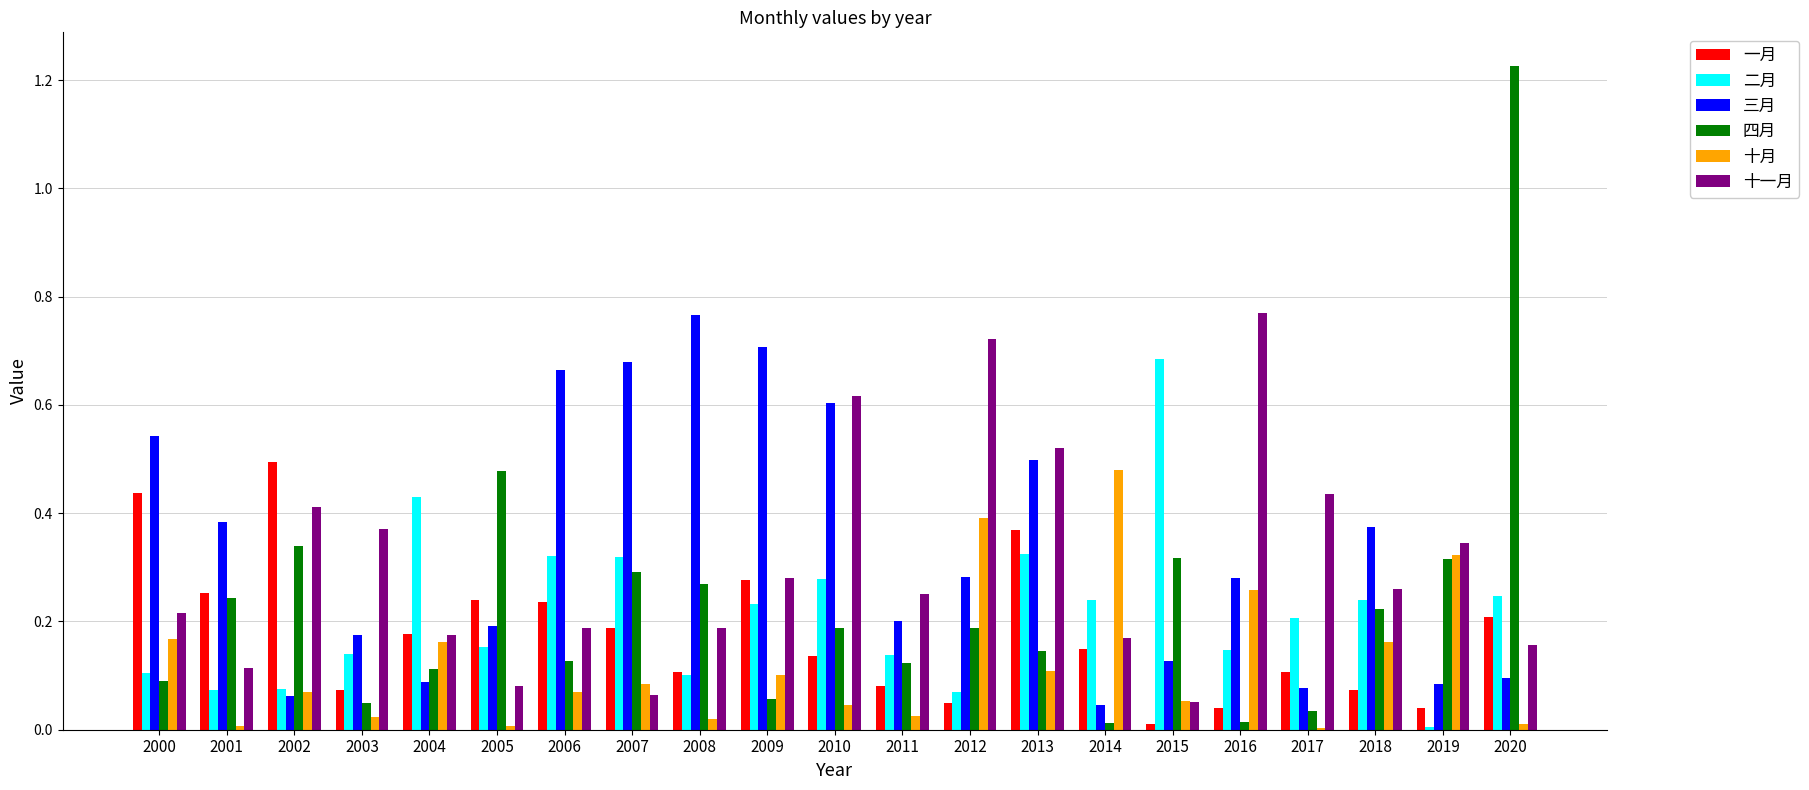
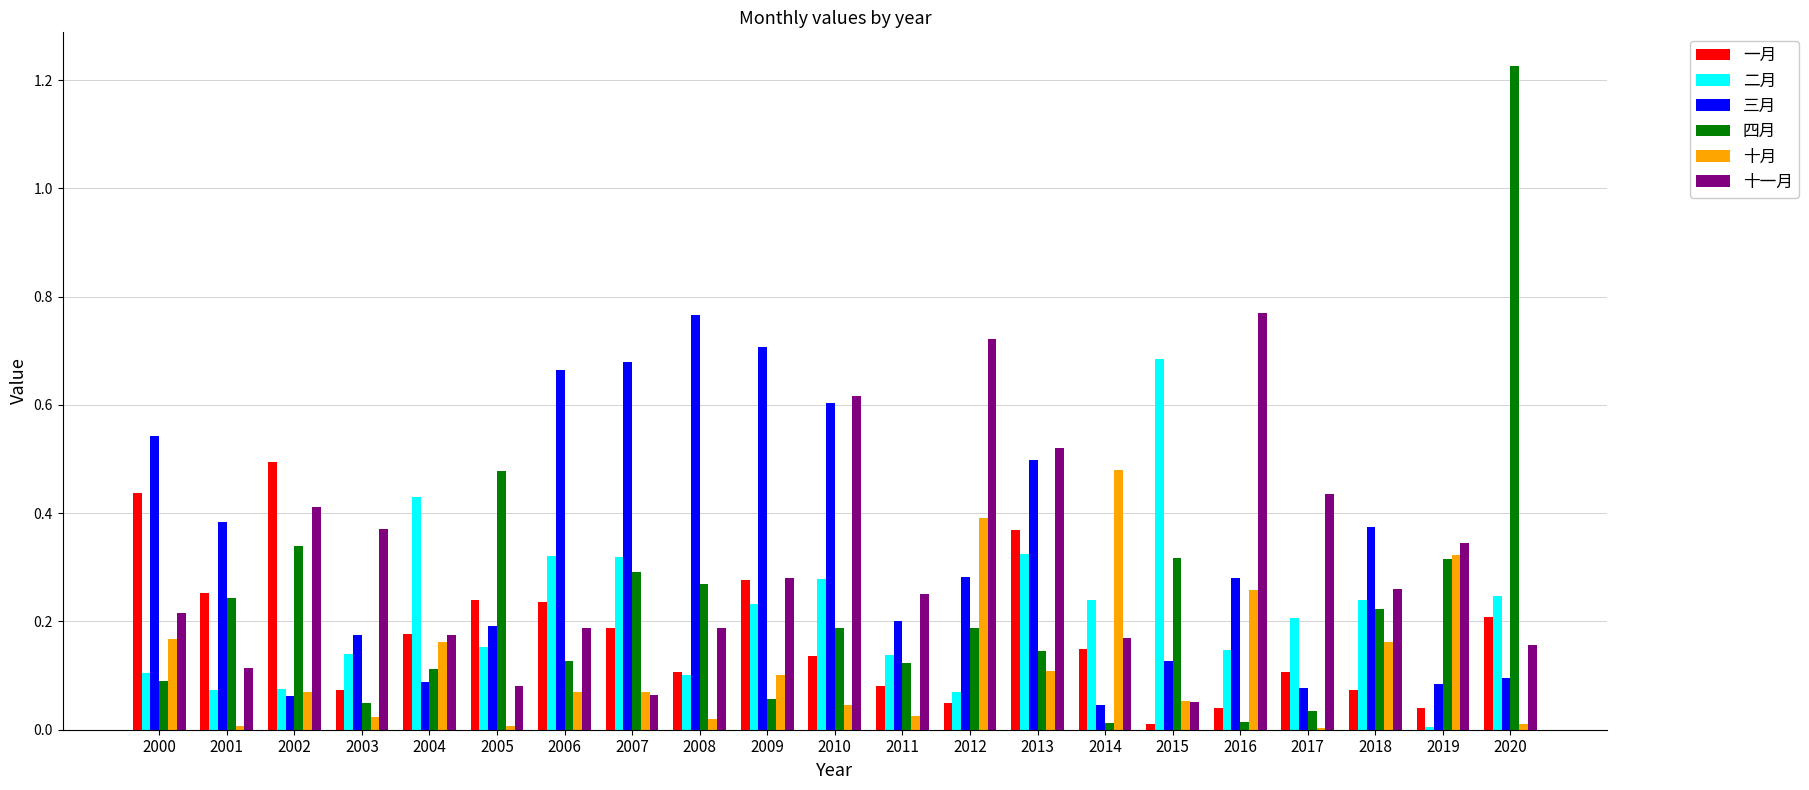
  {
    "一月": {
      "2000": 0.44,
      "2001": 0.25,
      "2002": 0.50,
      "2003": 0.07,
      "2004": 0.18,
      "2005": 0.24,
      "2006": 0.24,
      "2007": 0.19,
      "2008": 0.11,
      "2009": 0.28,
      "2010": 0.14,
      "2011": 0.08,
      "2012": 0.05,
      "2013": 0.37,
      "2014": 0.15,
      "2015": 0.01,
      "2016": 0.04,
      "2017": 0.11,
      "2018": 0.07,
      "2019": 0.04,
      "2020": 0.21
    },
    "二月": {
      "2000": 0.10,
      "2001": 0.07,
      "2002": 0.08,
      "2003": 0.14,
      "2004": 0.43,
      "2005": 0.15,
      "2006": 0.32,
      "2007": 0.32,
      "2008": 0.10,
      "2009": 0.23,
      "2010": 0.28,
      "2011": 0.14,
      "2012": 0.07,
      "2013": 0.33,
      "2014": 0.24,
      "2015": 0.69,
      "2016": 0.15,
      "2017": 0.21,
      "2018": 0.24,
      "2020": 0.25
    },
    "三月": {
      "2000": 0.54,
      "2001": 0.38,
      "2002": 0.06,
      "2003": 0.18,
      "2004": 0.09,
      "2005": 0.19,
      "2006": 0.67,
      "2007": 0.68,
      "2008": 0.77,
      "2009": 0.71,
      "2010": 0.60,
      "2011": 0.20,
      "2012": 0.28,
      "2013": 0.50,
      "2014": 0.05,
      "2015": 0.13,
      "2016": 0.28,
      "2017": 0.08,
      "2018": 0.38,
      "2019": 0.08,
      "2020": 0.10
    },
    "四月": {
      "2000": 0.09,
      "2001": 0.24,
      "2002": 0.34,
      "2003": 0.05,
      "2004": 0.11,
      "2005": 0.48,
      "2006": 0.13,
      "2007": 0.29,
      "2008": 0.27,
      "2009": 0.06,
      "2010": 0.19,
      "2011": 0.12,
      "2012": 0.19,
      "2013": 0.15,
      "2014": 0.01,
      "2015": 0.32,
      "2016": 0.01,
      "2017": 0.04,
      "2018": 0.22,
      "2019": 0.32,
      "2020": 1.23
    },
    "十月": {
      "2000": 0.17,
      "2001": 0.01,
      "2002": 0.07,
      "2003": 0.02,
      "2004": 0.16,
      "2005": 0.01,
      "2006": 0.07,
-     "2007": 0.08,
+     "2007": 0.07,
      "2008": 0.02,
      "2009": 0.10,
      "2010": 0.05,
      "2011": 0.02,
      "2012": 0.39,
      "2013": 0.11,
      "2014": 0.48,
      "2015": 0.05,
      "2016": 0.26,
      "2018": 0.16,
      "2019": 0.32,
      "2020": 0.01
    },
    "十一月": {
      "2000": 0.22,
      "2001": 0.11,
      "2002": 0.41,
      "2003": 0.37,
      "2004": 0.18,
      "2005": 0.08,
      "2006": 0.19,
      "2007": 0.06,
      "2008": 0.19,
      "2009": 0.28,
      "2010": 0.62,
      "2011": 0.25,
      "2012": 0.72,
      "2013": 0.52,
      "2014": 0.17,
      "2015": 0.05,
      "2016": 0.77,
      "2017": 0.43,
      "2018": 0.26,
      "2019": 0.35,
      "2020": 0.16
    }
  }
